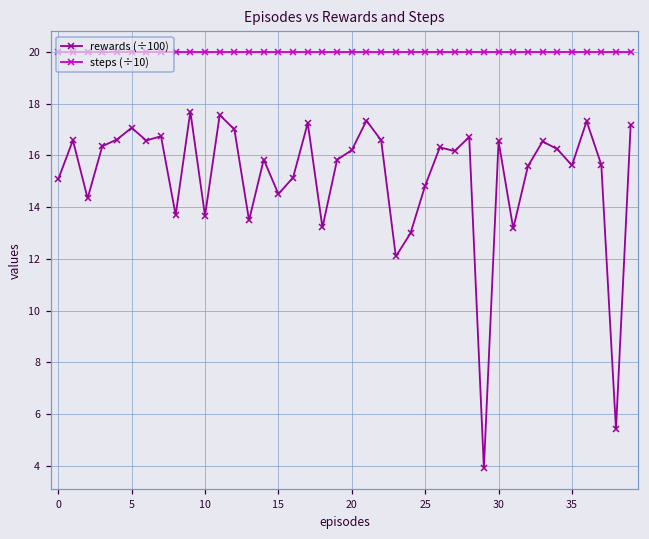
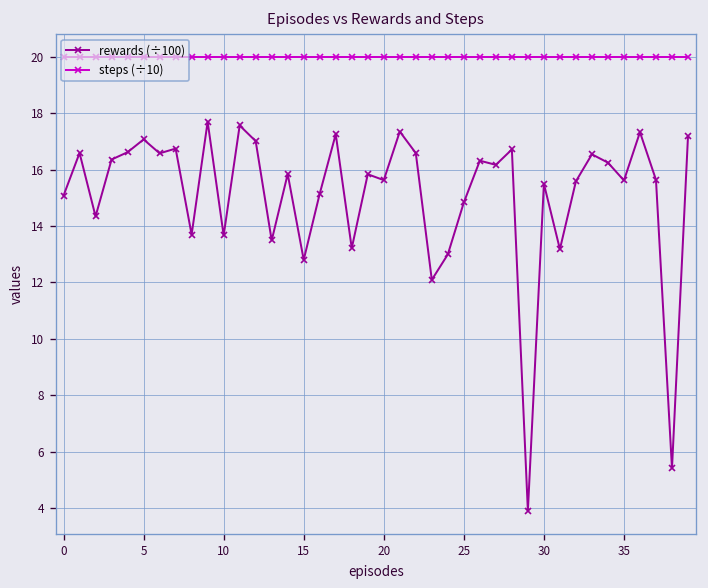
  {
    "rewards (÷100)": {
      "0": 15.1,
      "5": 17.1,
      "10": 13.7,
-     "15": 14.5,
-     "20": 16.2,
+     "15": 12.8,
+     "20": 15.6,
      "25": 14.8,
-     "30": 16.5,
+     "30": 15.5,
      "35": 15.6
    },
    "steps (÷10)": {
      "10": 20.0,
      "15": 20.0,
      "20": 20.0,
      "25": 20.0,
      "30": 20.0,
      "35": 20.0
    }
  }
